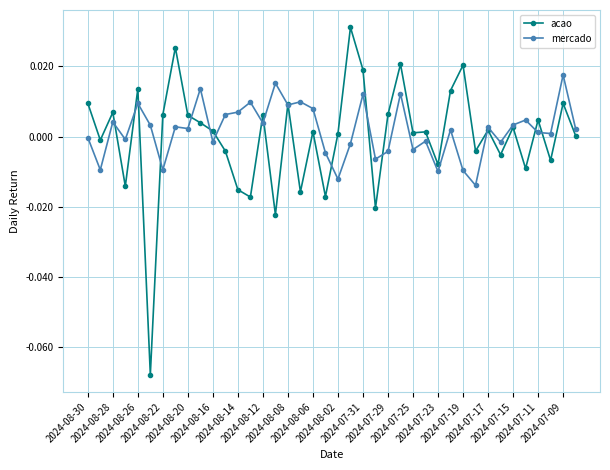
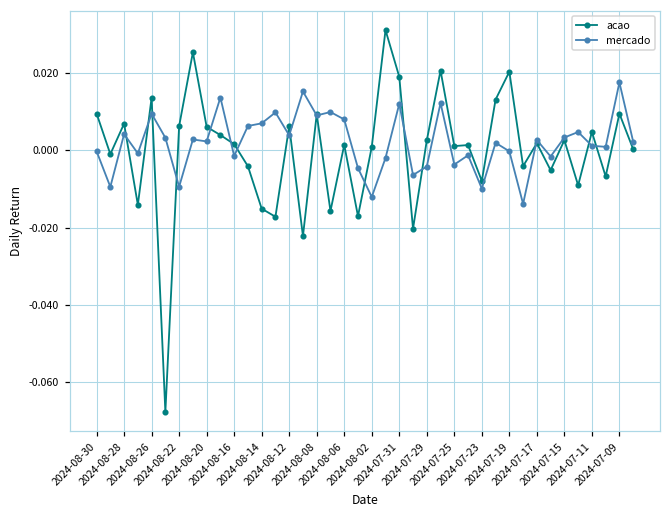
  {
    "acao": {
      "2024-08-30": 0.009,
      "2024-08-28": 0.007,
      "2024-08-26": 0.014,
      "2024-08-22": 0.006,
      "2024-08-20": 0.006,
      "2024-08-16": 0.002,
      "2024-08-14": -0.015,
      "2024-08-12": 0.006,
      "2024-08-06": 0.001,
      "2024-08-02": 0.001,
      "2024-07-31": 0.019,
-     "2024-07-29": 0.006,
+     "2024-07-29": 0.003,
      "2024-07-25": 0.001,
      "2024-07-23": -0.008,
      "2024-07-19": 0.020,
      "2024-07-17": 0.002,
      "2024-07-11": 0.005,
      "2024-07-09": 0.009
    },
    "mercado": {
      "2024-08-30": 0.000,
      "2024-08-28": 0.004,
      "2024-08-26": 0.009,
      "2024-08-22": -0.009,
      "2024-08-20": 0.002,
      "2024-08-16": -0.001,
      "2024-08-14": 0.007,
      "2024-08-12": 0.004,
      "2024-08-06": 0.008,
      "2024-08-02": -0.012,
      "2024-07-31": 0.012,
      "2024-07-29": -0.004,
      "2024-07-25": -0.004,
      "2024-07-23": -0.010,
-     "2024-07-19": -0.010,
+     "2024-07-19": 0.000,
      "2024-07-17": 0.003,
      "2024-07-11": 0.001,
      "2024-07-09": 0.018
    }
  }
